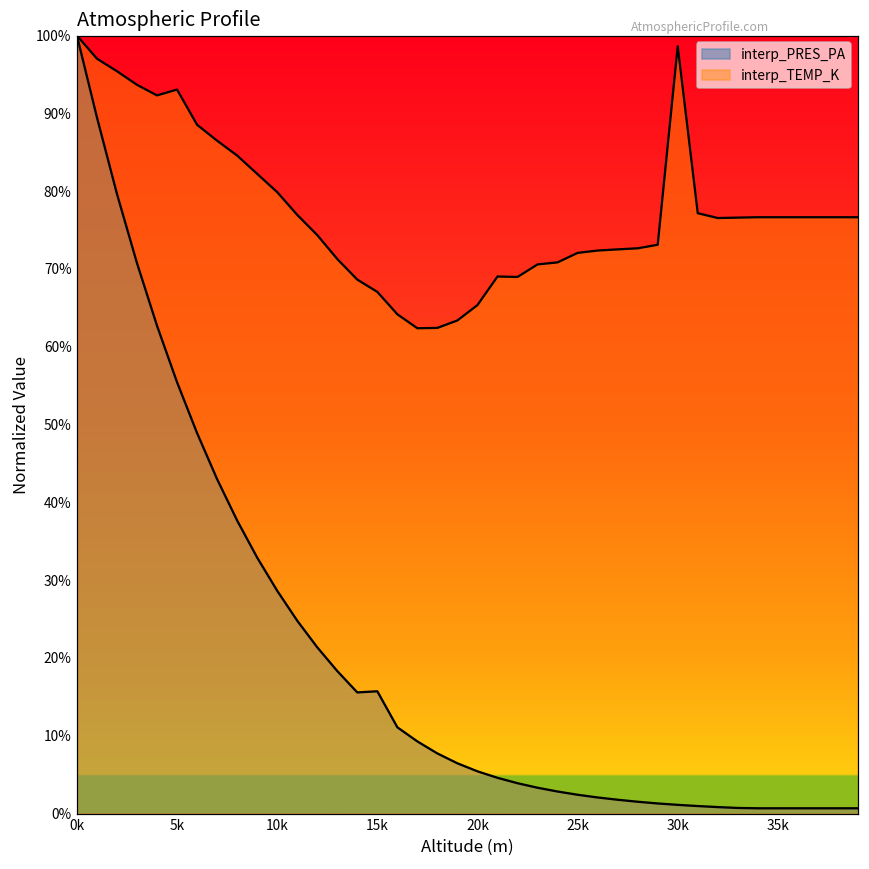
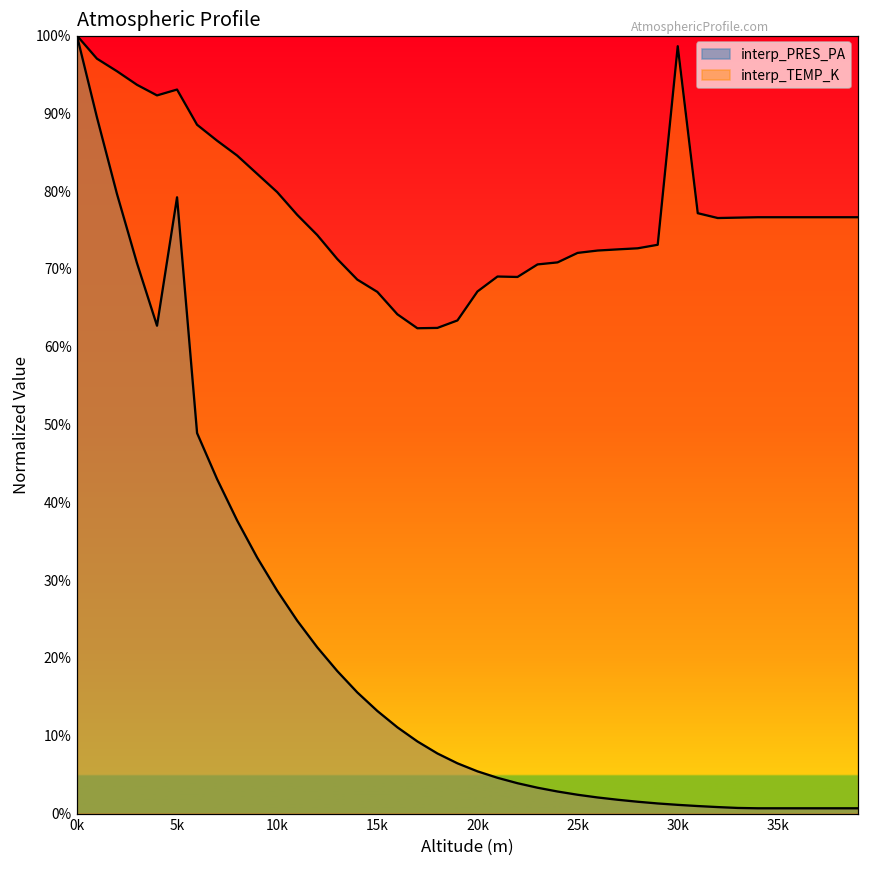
  {
    "interp_PRES_PA": {
-     "5k": "55%",
+     "5k": "79%",
      "10k": "29%",
-     "15k": "16%",
+     "15k": "13%",
      "20k": "5%",
      "25k": "2%",
      "30k": "1%",
      "35k": "1%"
    },
    "interp_TEMP_K": {
      "5k": "93%",
      "10k": "80%",
      "15k": "67%",
-     "20k": "65%",
+     "20k": "67%",
      "25k": "72%",
      "30k": "99%",
      "35k": "77%"
    }
  }
